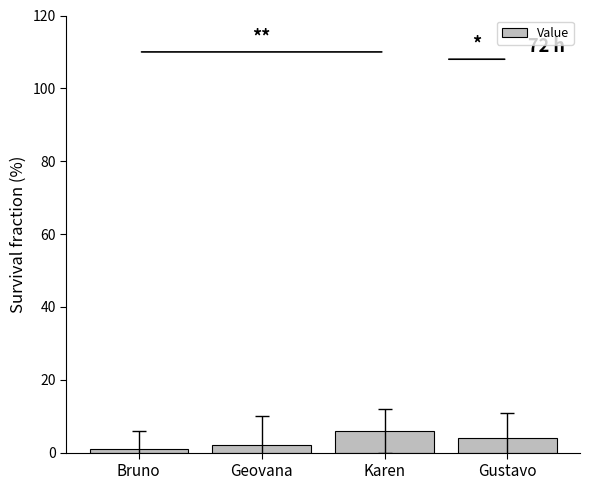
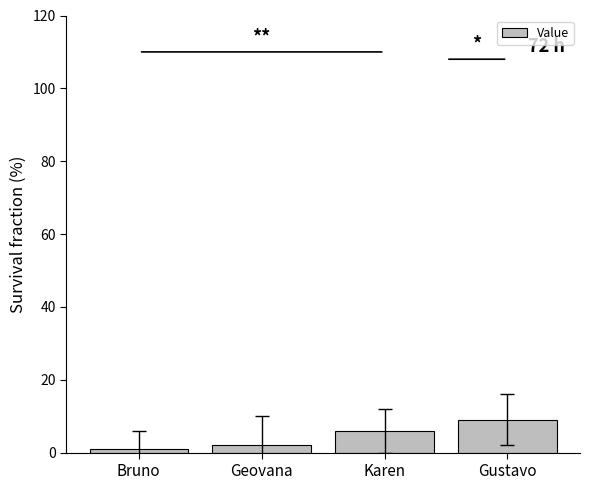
  {
    "Value": {
      "Bruno": 1,
      "Geovana": 2,
      "Karen": 6,
-     "Gustavo": 4
+     "Gustavo": 9
    }
  }
